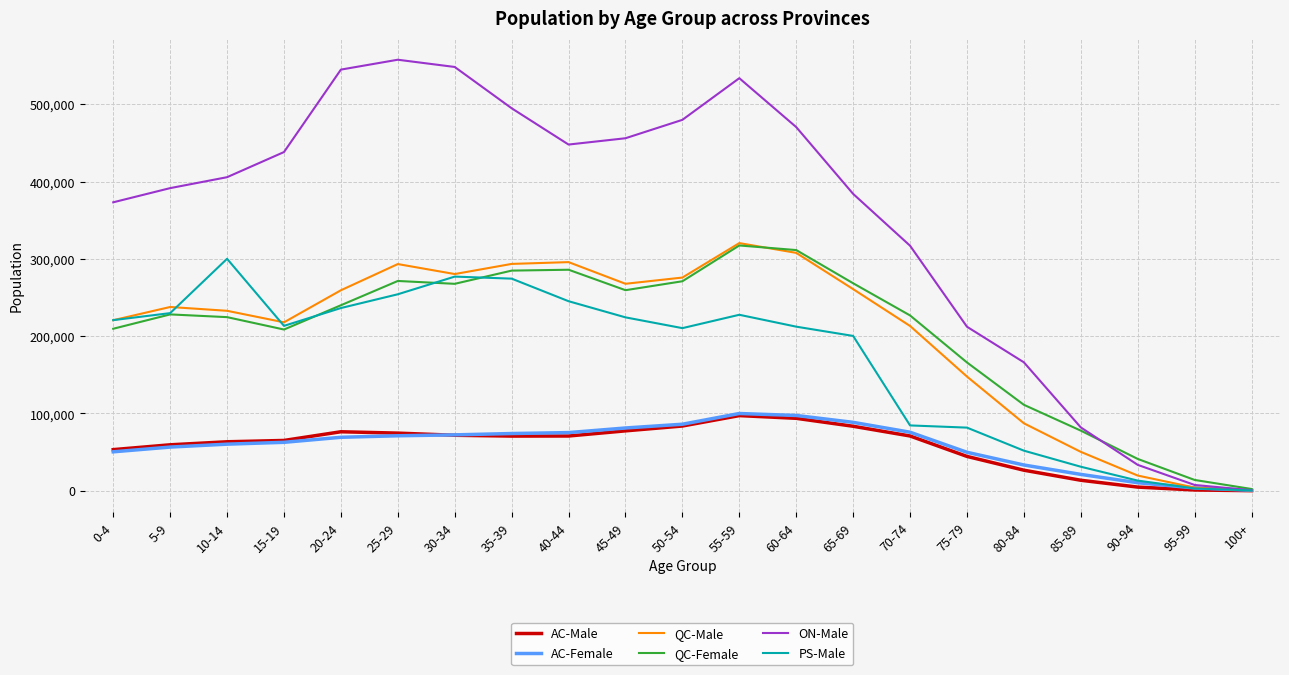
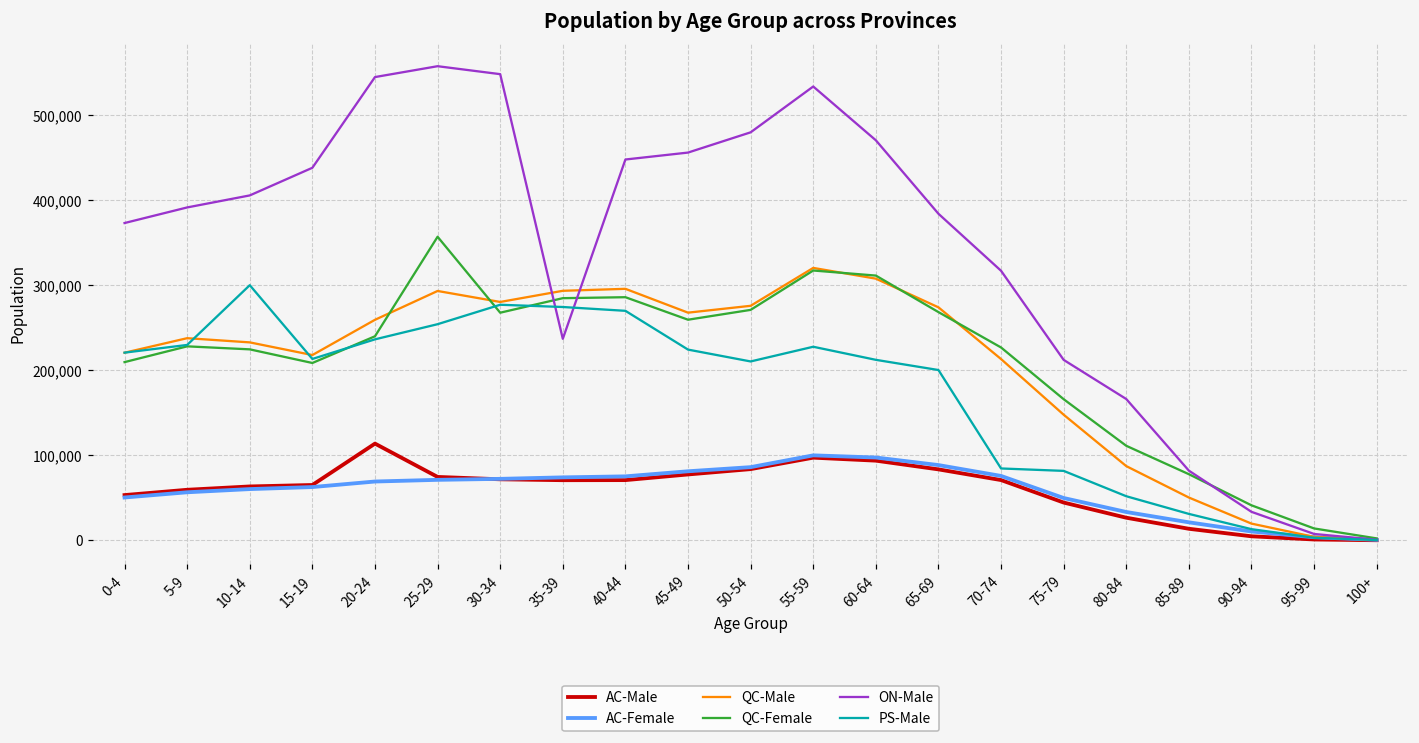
  {
    "AC-Male": {
-     "20-24": "80,000",
+     "20-24": "110,000",
      "25-29": "70,000",
      "35-39": "70,000",
      "40-44": "70,000",
      "45-49": "80,000",
      "60-64": "90,000",
      "65-69": "80,000",
      "70-74": "70,000",
      "75-79": "40,000",
      "80-84": "30,000",
      "85-89": "10,000",
      "90-94": "0"
    },
    "AC-Female": {
      "20-24": "70,000",
      "25-29": "70,000",
      "35-39": "70,000",
      "40-44": "80,000",
      "45-49": "80,000",
      "60-64": "100,000",
      "65-69": "90,000",
      "70-74": "80,000",
      "75-79": "50,000",
      "80-84": "30,000",
      "85-89": "20,000"
    },
    "QC-Male": {
      "5-9": "240,000",
      "10-14": "230,000",
      "15-19": "220,000",
      "20-24": "260,000",
      "25-29": "290,000",
      "35-39": "290,000",
      "40-44": "300,000",
      "45-49": "270,000",
      "50-54": "280,000",
      "60-64": "310,000",
-     "65-69": "260,000",
+     "65-69": "270,000",
      "70-74": "210,000",
      "75-79": "150,000",
      "80-84": "90,000",
      "85-89": "50,000",
      "90-94": "20,000"
    },
    "QC-Female": {
      "0-4": "210,000",
      "10-14": "220,000",
      "15-19": "210,000",
      "20-24": "240,000",
-     "25-29": "270,000",
+     "25-29": "360,000",
      "30-34": "270,000",
      "35-39": "280,000",
      "40-44": "290,000",
      "45-49": "260,000",
      "50-54": "270,000",
      "60-64": "310,000",
      "65-69": "270,000",
      "70-74": "230,000",
      "75-79": "170,000",
      "80-84": "110,000",
      "85-89": "80,000",
      "90-94": "40,000",
      "95-99": "10,000"
    },
    "ON-Male": {
      "0-4": "370,000",
      "5-9": "390,000",
      "10-14": "410,000",
      "15-19": "440,000",
      "20-24": "540,000",
      "25-29": "560,000",
      "30-34": "550,000",
-     "35-39": "490,000",
+     "35-39": "240,000",
      "40-44": "450,000",
      "45-49": "460,000",
      "50-54": "480,000",
      "55-59": "530,000",
      "60-64": "470,000",
      "65-69": "380,000",
      "70-74": "320,000",
      "75-79": "210,000",
      "80-84": "170,000",
      "85-89": "80,000",
      "90-94": "30,000",
      "95-99": "10,000"
    },
    "PS-Male": {
      "10-14": "300,000",
      "15-19": "210,000",
      "20-24": "240,000",
      "25-29": "250,000",
      "35-39": "270,000",
-     "40-44": "250,000",
+     "40-44": "270,000",
      "45-49": "220,000",
      "50-54": "210,000",
      "55-59": "230,000",
      "60-64": "210,000",
      "65-69": "200,000",
      "70-74": "80,000",
      "75-79": "80,000",
      "80-84": "50,000",
      "85-89": "30,000"
    }
  }
